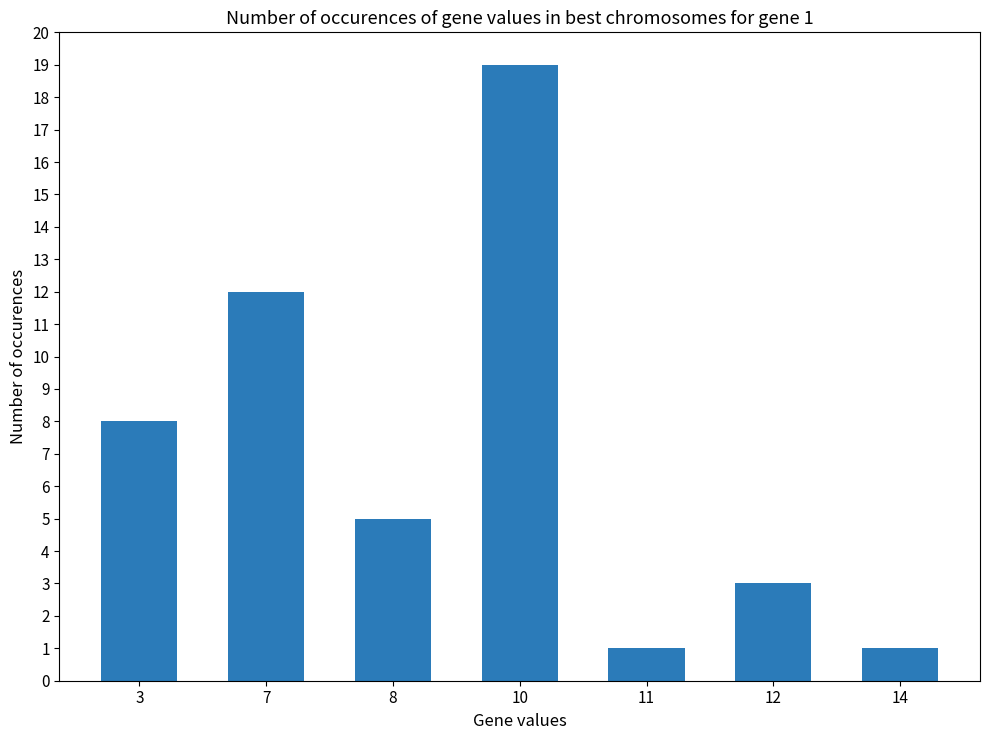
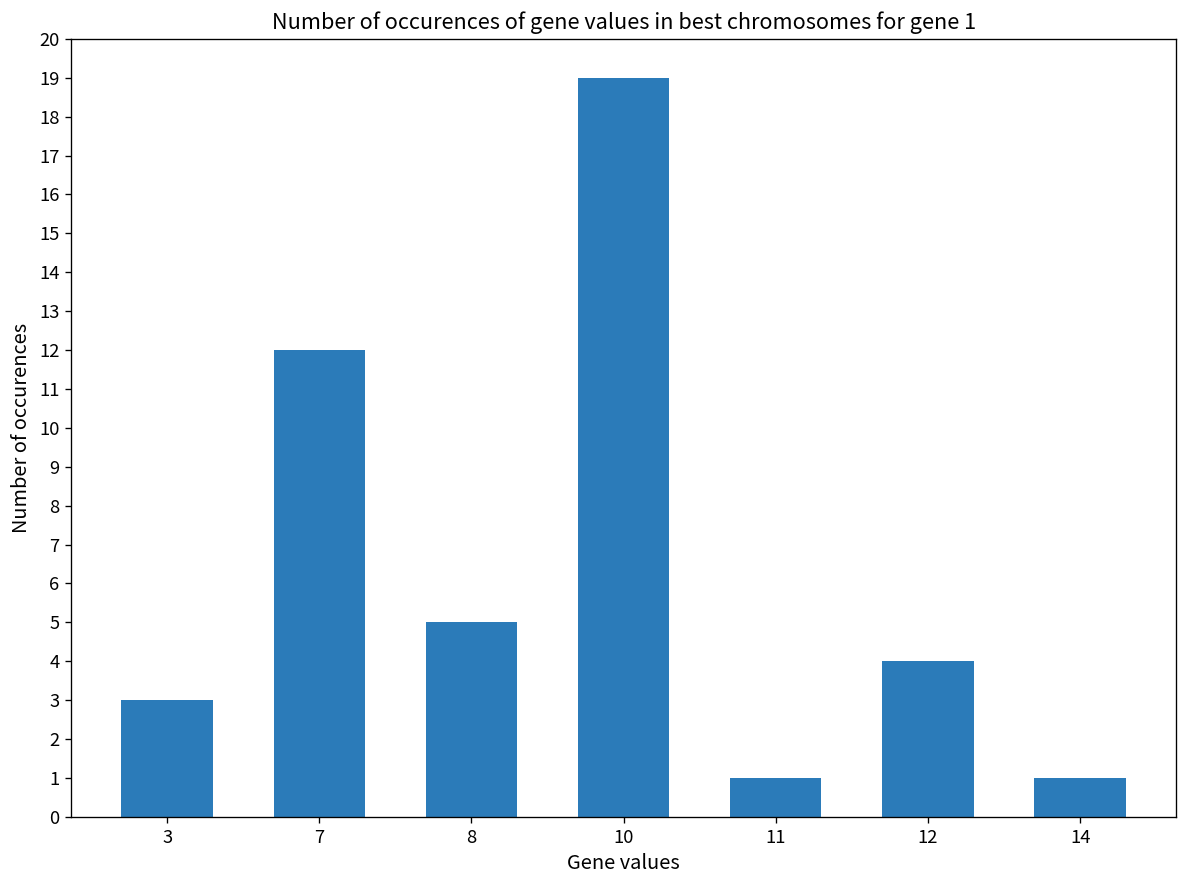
  {
-   "3": 8,
+   "3": 3,
    "7": 12,
    "8": 5,
    "10": 19,
    "11": 1,
-   "12": 3,
+   "12": 4,
    "14": 1
  }
